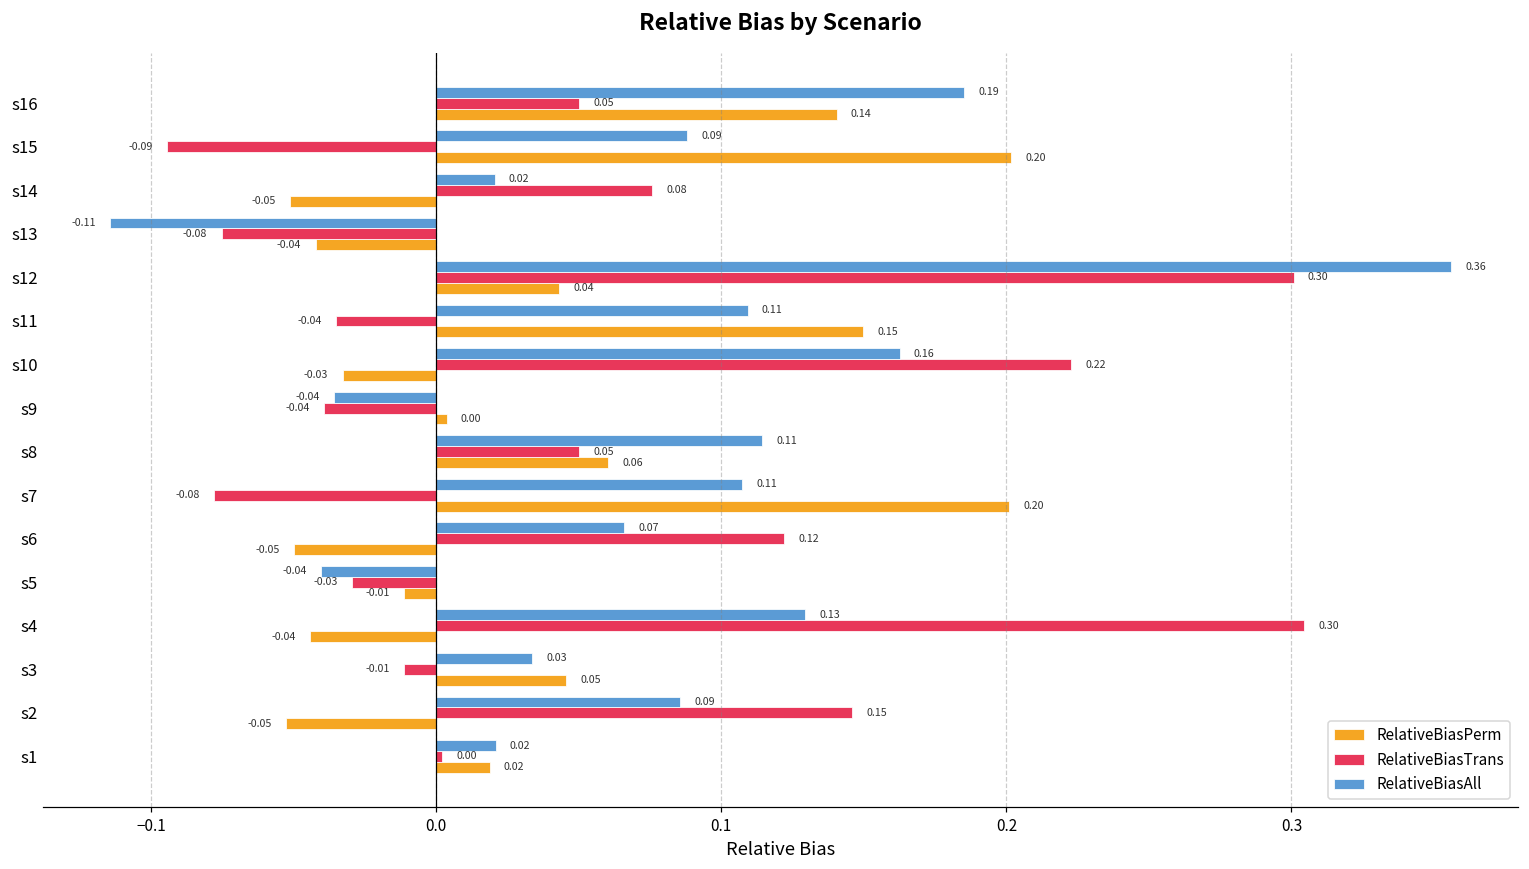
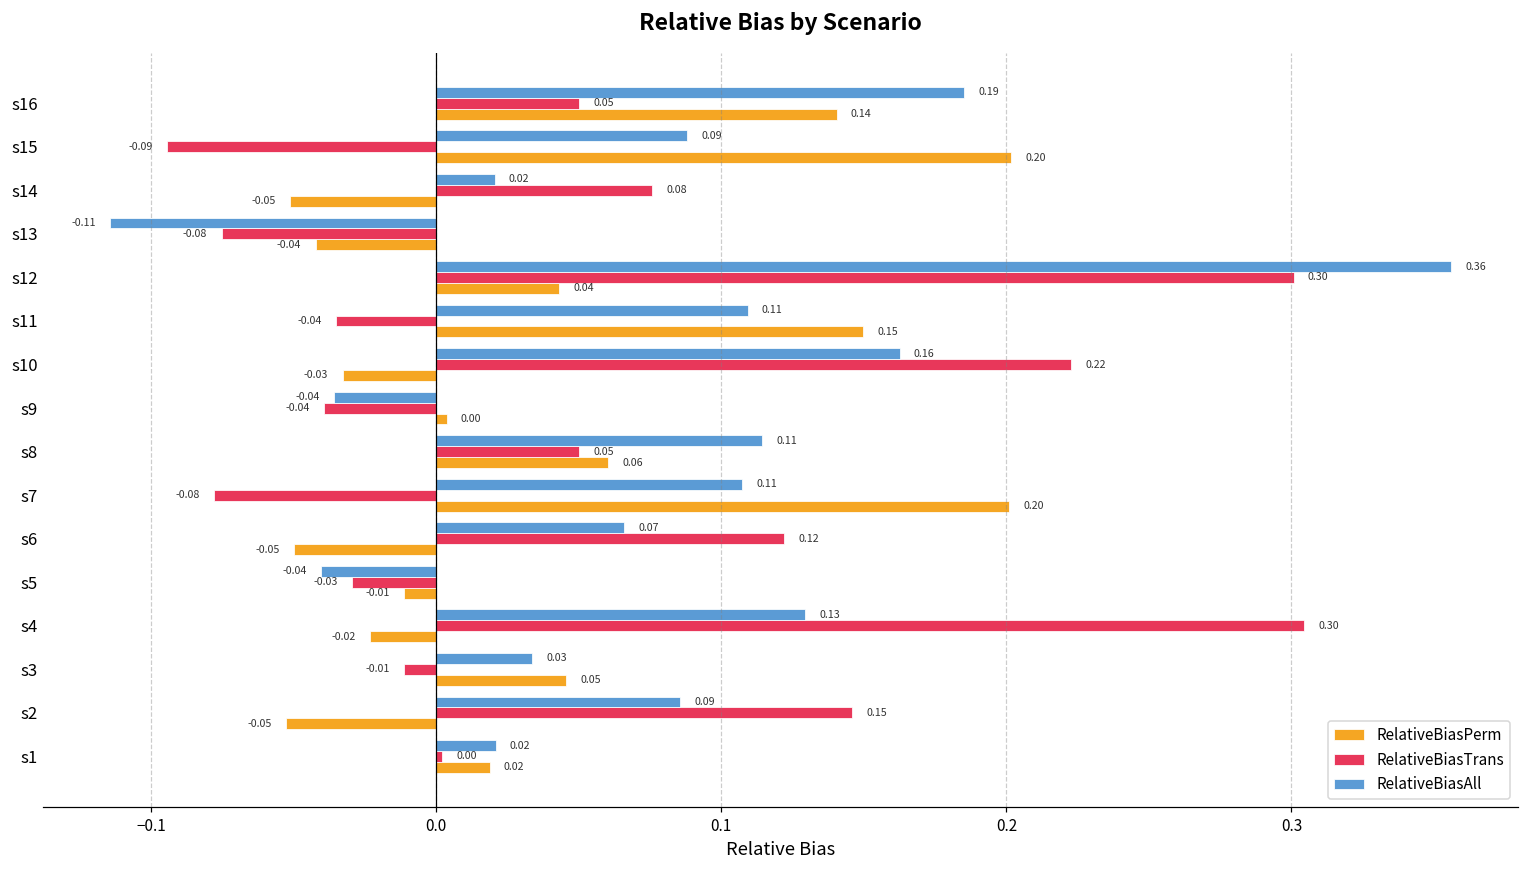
  {
    "RelativeBiasPerm": {
      "s16": 0.14,
      "s15": 0.20,
      "s14": -0.05,
      "s13": -0.04,
      "s12": 0.04,
      "s11": 0.15,
      "s10": -0.03,
      "s9": 0.00,
      "s8": 0.06,
      "s7": 0.20,
      "s6": -0.05,
      "s5": -0.01,
-     "s4": -0.04,
+     "s4": -0.02,
      "s3": 0.05,
      "s2": -0.05,
      "s1": 0.02
    },
    "RelativeBiasTrans": {
      "s16": 0.05,
      "s15": -0.09,
      "s14": 0.08,
      "s13": -0.08,
      "s12": 0.30,
      "s11": -0.04,
      "s10": 0.22,
      "s9": -0.04,
      "s8": 0.05,
      "s7": -0.08,
      "s6": 0.12,
      "s5": -0.03,
      "s4": 0.30,
      "s3": -0.01,
      "s2": 0.15,
      "s1": 0.00
    },
    "RelativeBiasAll": {
      "s16": 0.19,
      "s15": 0.09,
      "s14": 0.02,
      "s13": -0.11,
      "s12": 0.36,
      "s11": 0.11,
      "s10": 0.16,
      "s8": 0.11,
      "s7": 0.11,
      "s6": 0.07,
      "s5": -0.04,
      "s4": 0.13,
      "s3": 0.03,
      "s2": 0.09,
      "s1": 0.02
    }
  }
